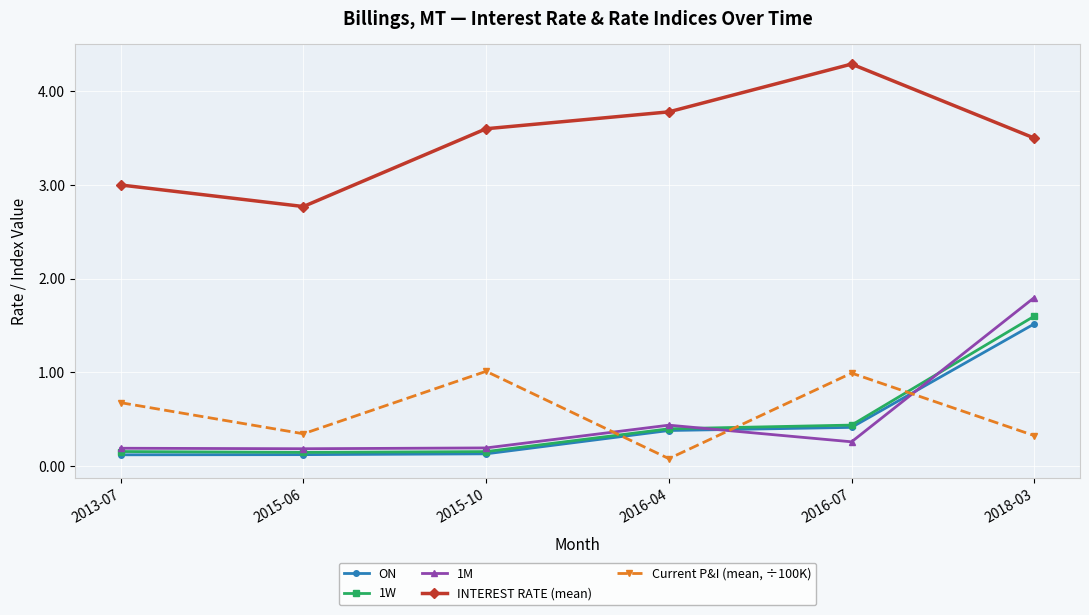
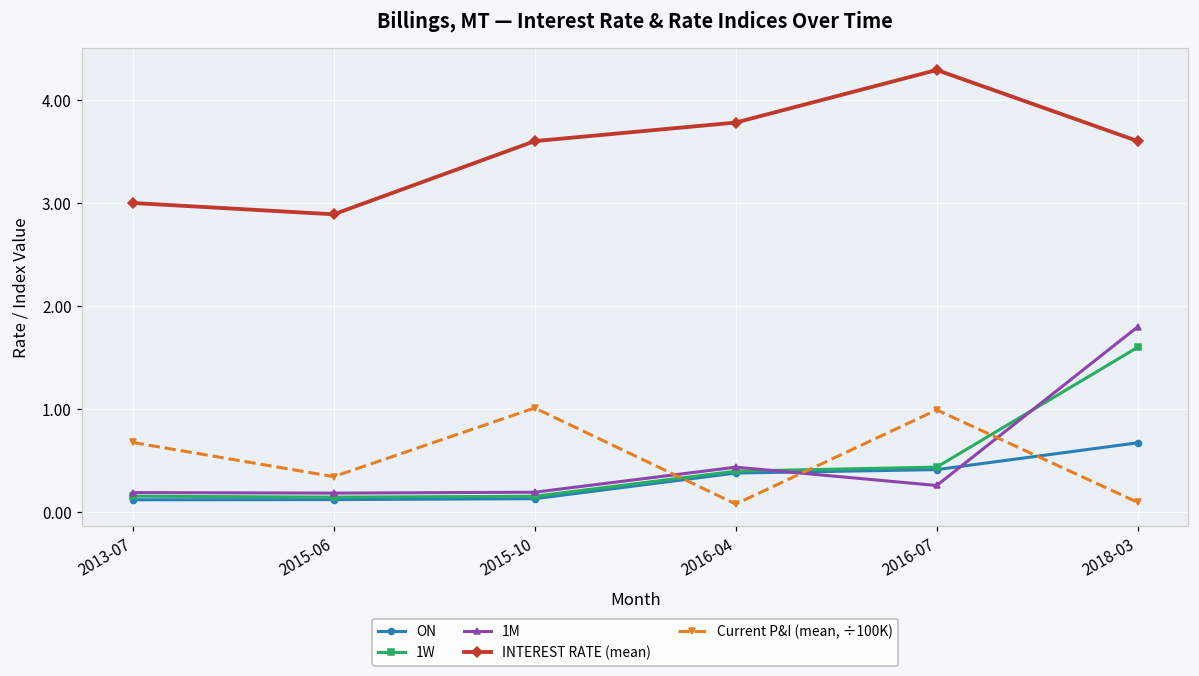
  {
    "ON": {
      "2013-07": 0.1,
-     "2018-03": 1.5
+     "2018-03": 0.7
    },
    "1W": {
      "2013-07": 0.2,
      "2018-03": 1.6
    },
    "1M": {
      "2013-07": 0.2,
      "2015-06": 0.2,
      "2015-10": 0.2,
      "2016-04": 0.4,
      "2016-07": 0.3,
      "2018-03": 1.8
    },
    "INTEREST RATE (mean)": {
      "2013-07": 3.0,
-     "2015-06": 2.8,
+     "2015-06": 2.9,
      "2015-10": 3.6,
      "2016-04": 3.8,
      "2016-07": 4.3,
-     "2018-03": 3.5
+     "2018-03": 3.6
    },
    "Current P&I (mean, ÷100K)": {
      "2013-07": 0.7,
      "2015-06": 0.3,
      "2015-10": 1.0,
      "2016-04": 0.1,
      "2016-07": 1.0,
-     "2018-03": 0.3
+     "2018-03": 0.1
    }
  }
